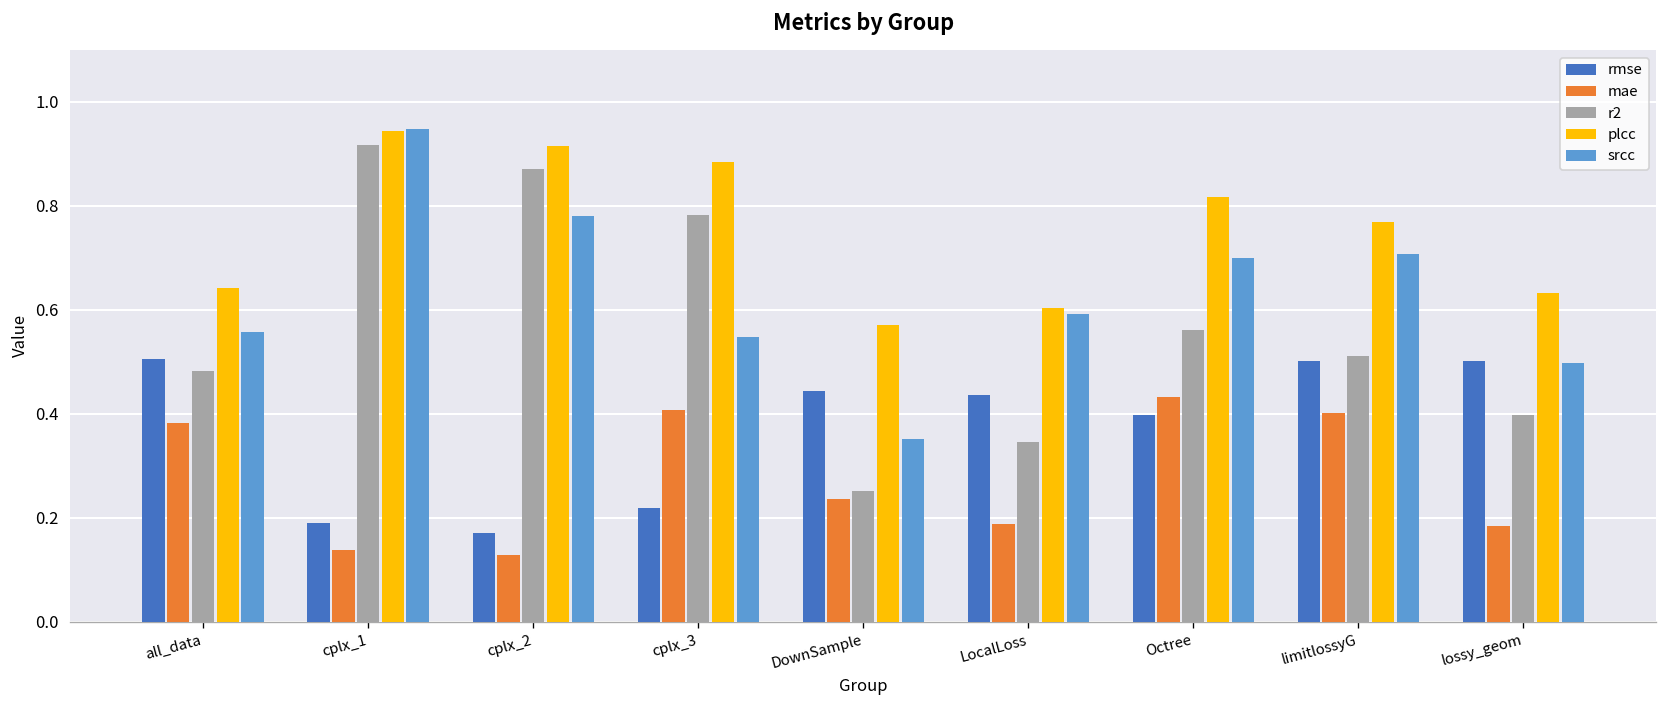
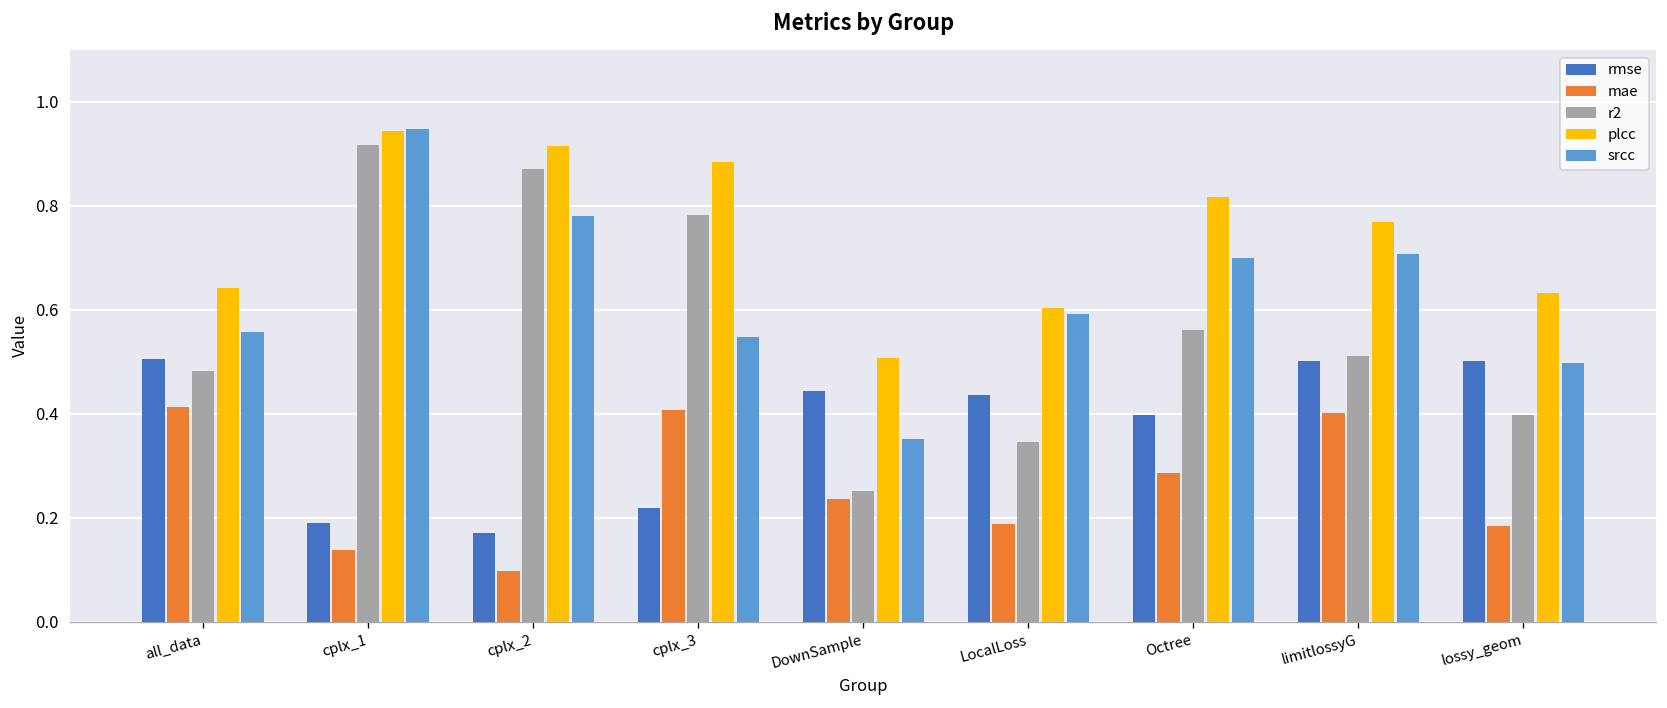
  {
    "mae": {
-     "all_data": 0.38,
+     "all_data": 0.41,
      "cplx_1": 0.14,
-     "cplx_2": 0.13,
+     "cplx_2": 0.10,
      "cplx_3": 0.41,
      "DownSample": 0.24,
      "LocalLoss": 0.19,
-     "Octree": 0.43,
+     "Octree": 0.29,
      "limitlossyG": 0.40,
      "lossy_geom": 0.18
    },
    "r2": {
      "all_data": 0.48,
      "cplx_1": 0.92,
      "cplx_2": 0.87,
      "cplx_3": 0.78,
      "DownSample": 0.25,
      "LocalLoss": 0.35,
      "Octree": 0.56,
      "limitlossyG": 0.51,
      "lossy_geom": 0.40
    },
    "plcc": {
      "all_data": 0.64,
      "cplx_1": 0.94,
      "cplx_2": 0.91,
      "cplx_3": 0.88,
-     "DownSample": 0.57,
+     "DownSample": 0.51,
      "LocalLoss": 0.60,
      "Octree": 0.82,
      "limitlossyG": 0.77,
      "lossy_geom": 0.63
    }
  }
